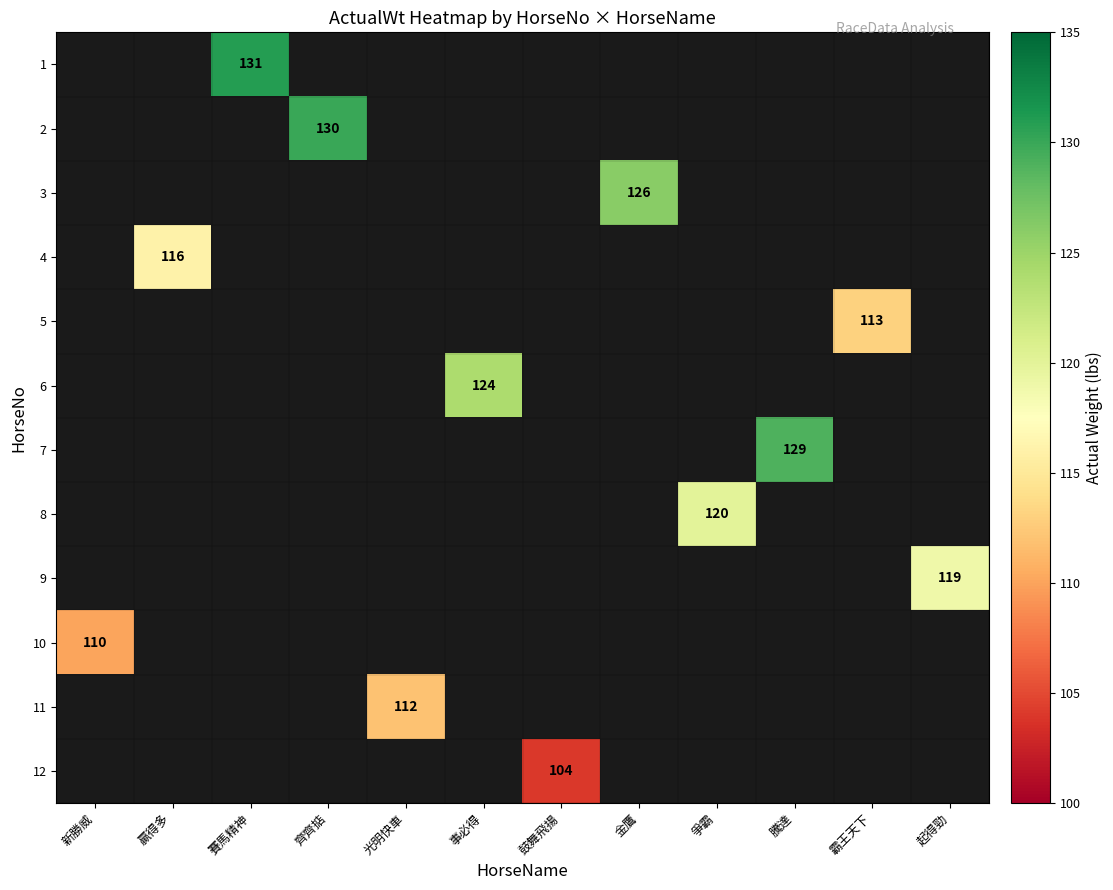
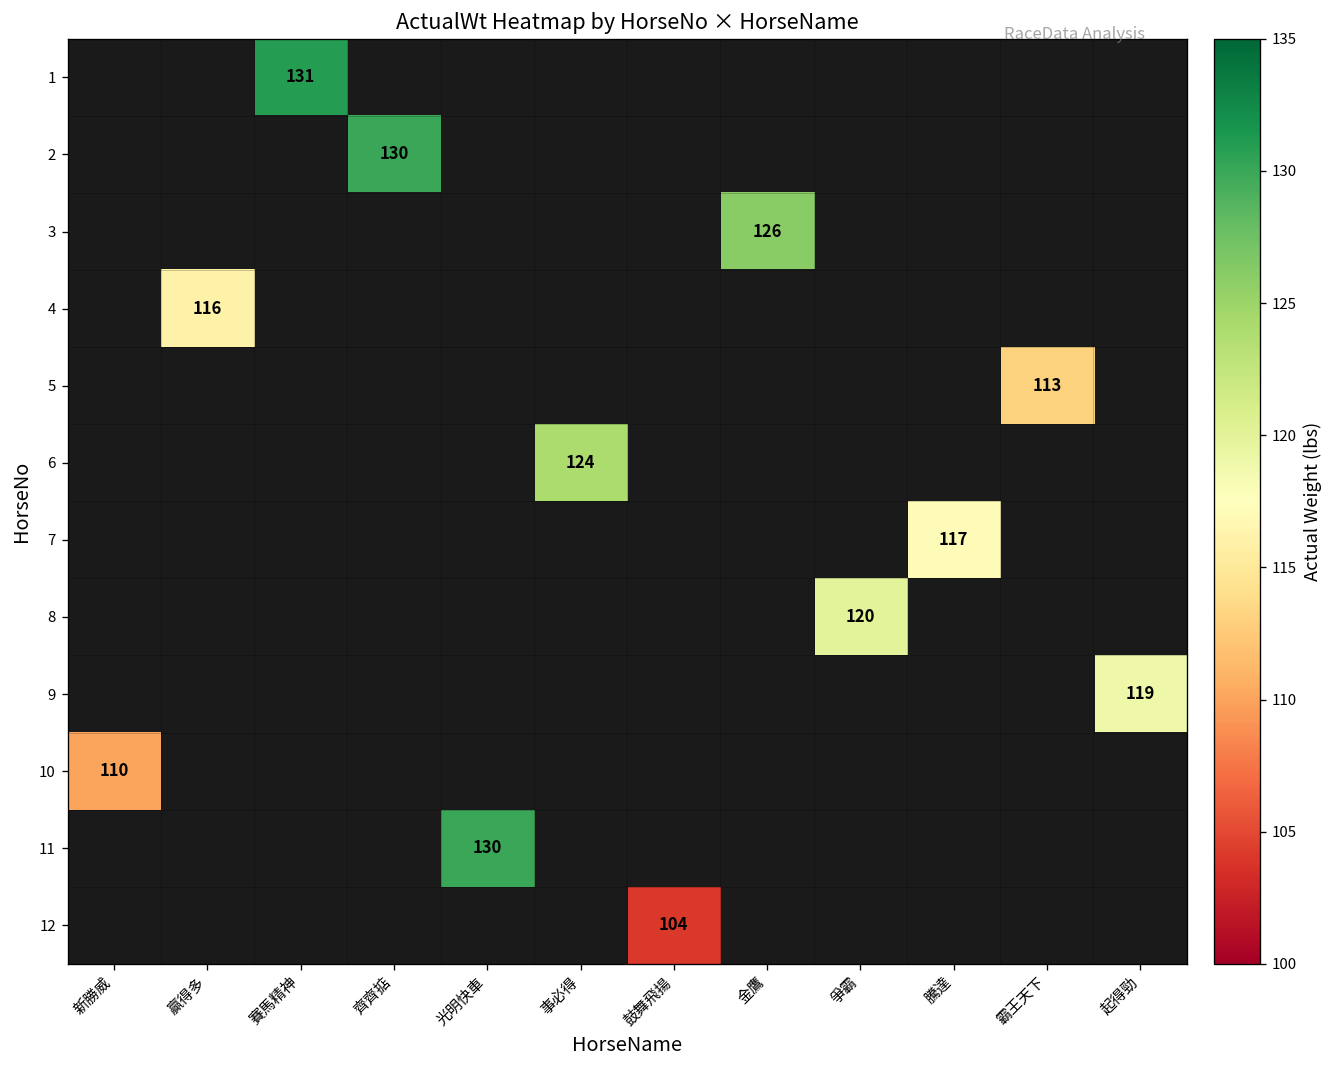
  {
    "1": {
      "賽馬精神": 131
    },
    "2": {
      "齊齊掂": 130
    },
    "3": {
      "金鷹": 126
    },
    "4": {
      "贏得多": 116
    },
    "5": {
      "霸王天下": 113
    },
    "6": {
      "事必得": 124
    },
    "7": {
-     "騰達": 129
+     "騰達": 117
    },
    "8": {
      "爭霸": 120
    },
    "9": {
      "起得勁": 119
    },
    "10": {
      "新勝威": 110
    },
    "11": {
-     "光明快車": 112
+     "光明快車": 130
    },
    "12": {
      "鼓舞飛揚": 104
    }
  }
